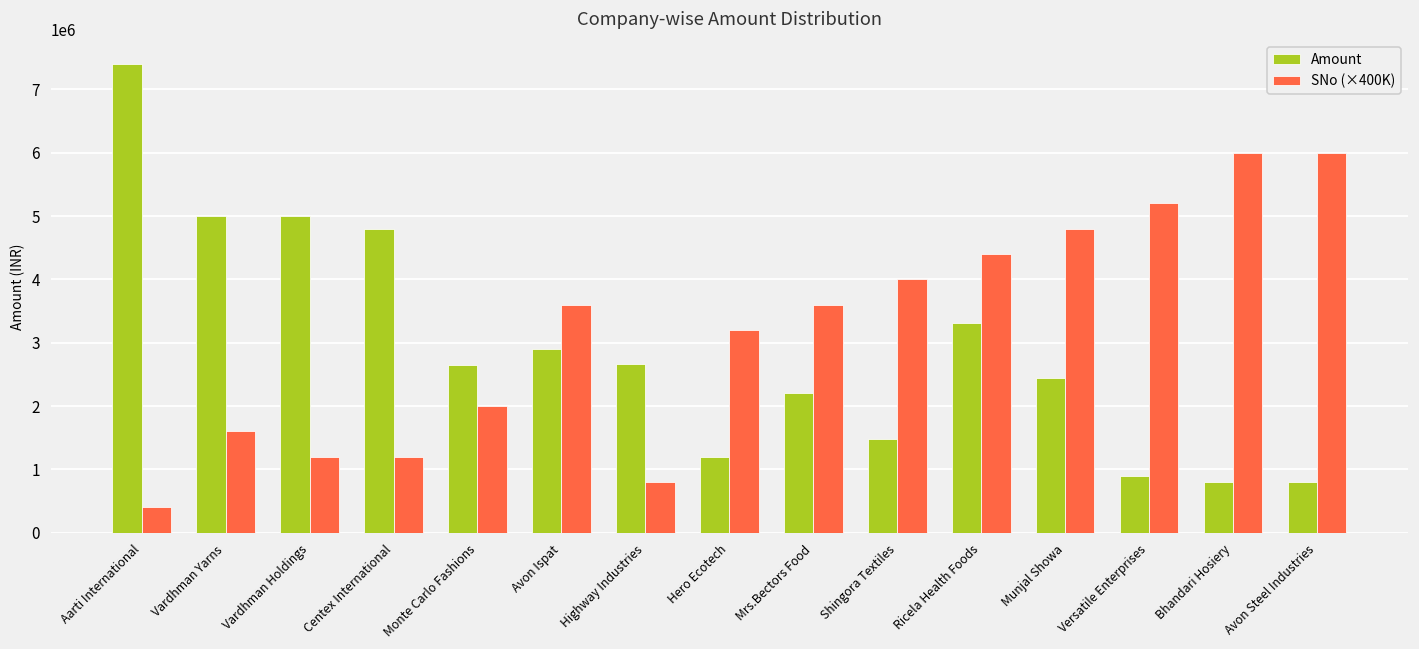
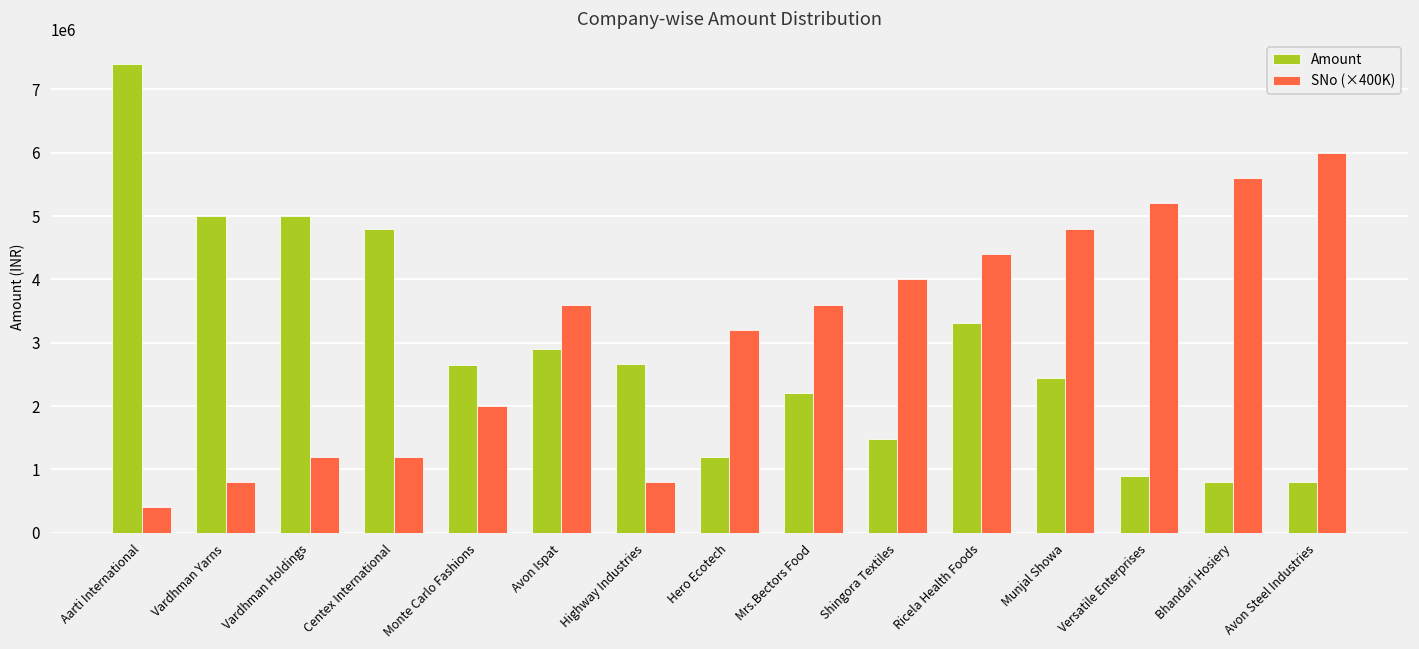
  {
    "Amount": {
      "Aarti International": 7400000,
      "Vardhman Yarns": 5000000,
      "Vardhman Holdings": 5000000,
      "Centex International": 4800000,
      "Monte Carlo Fashions": 2600000,
      "Avon Ispat": 2900000,
      "Highway Industries": 2700000,
      "Hero Ecotech": 1200000,
      "Mrs.Bectors Food": 2200000,
      "Shingora Textiles": 1500000,
      "Ricela Health Foods": 3300000,
      "Munjal Showa": 2400000,
      "Versatile Enterprises": 900000,
      "Bhandari Hosiery": 800000,
      "Avon Steel Industries": 800000
    },
    "SNo (×400K)": {
      "Aarti International": 400000,
-     "Vardhman Yarns": 1600000,
+     "Vardhman Yarns": 800000,
      "Vardhman Holdings": 1200000,
      "Centex International": 1200000,
      "Monte Carlo Fashions": 2000000,
      "Avon Ispat": 3600000,
      "Highway Industries": 800000,
      "Hero Ecotech": 3200000,
      "Mrs.Bectors Food": 3600000,
      "Shingora Textiles": 4000000,
      "Ricela Health Foods": 4400000,
      "Munjal Showa": 4800000,
      "Versatile Enterprises": 5200000,
-     "Bhandari Hosiery": 6000000,
+     "Bhandari Hosiery": 5600000,
      "Avon Steel Industries": 6000000
    }
  }
